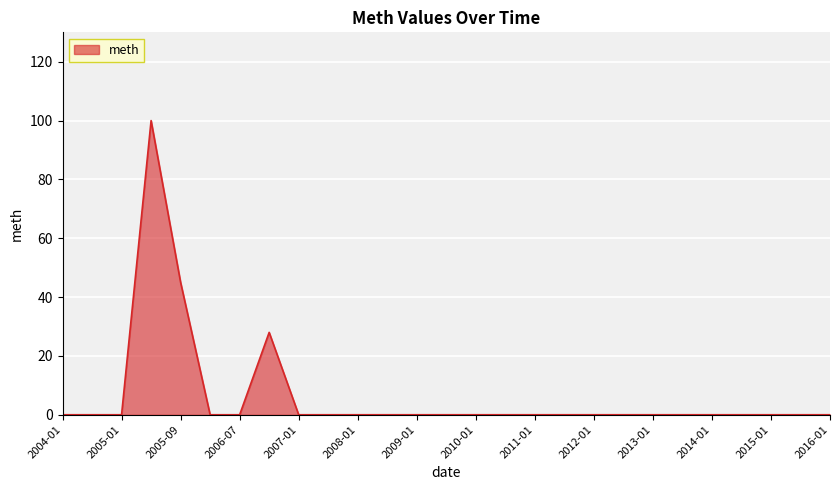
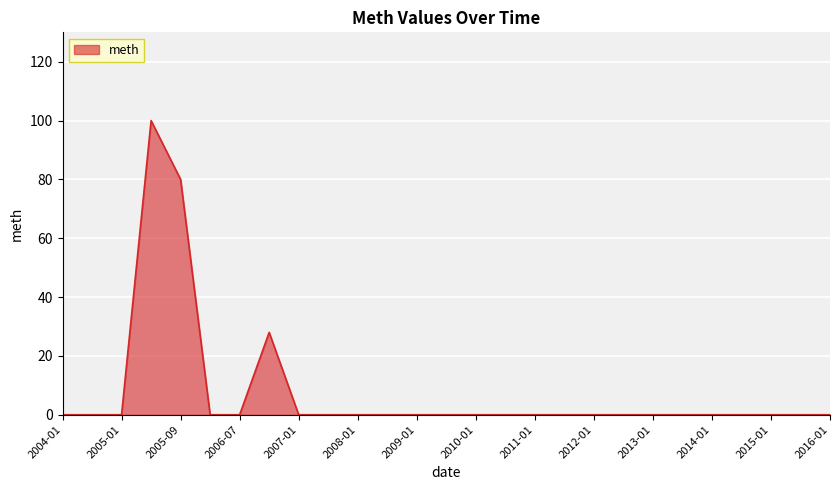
  {
    "2004-01": 0,
    "2005-01": 0,
-   "2005-09": 45,
+   "2005-09": 80,
    "2006-07": 0,
    "2007-01": 0,
    "2008-01": 0,
    "2009-01": 0,
    "2010-01": 0,
    "2011-01": 0,
    "2012-01": 0,
    "2013-01": 0,
    "2014-01": 0,
    "2015-01": 0,
    "2016-01": 0
  }
